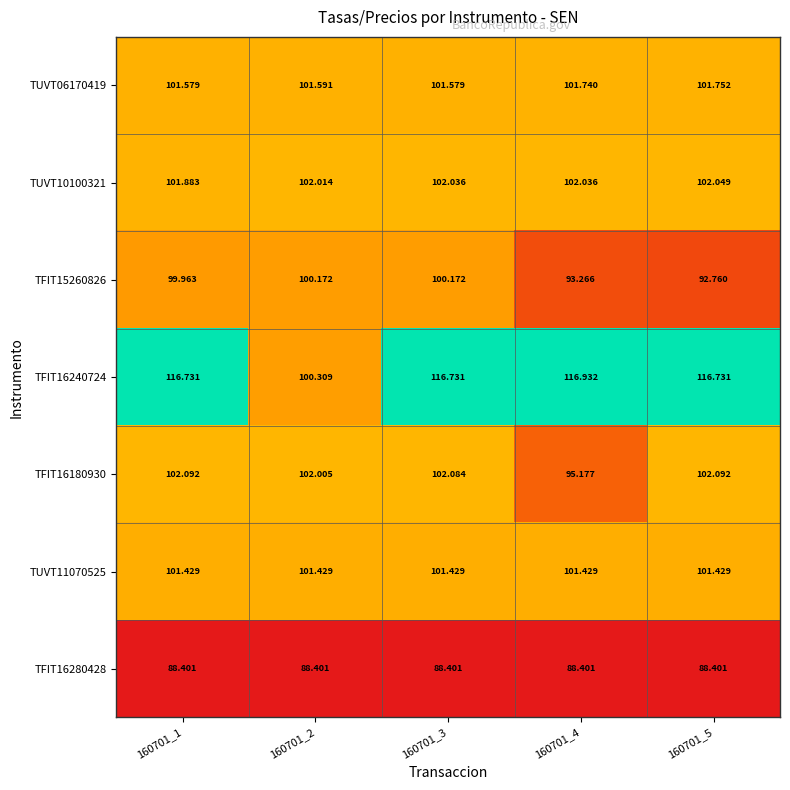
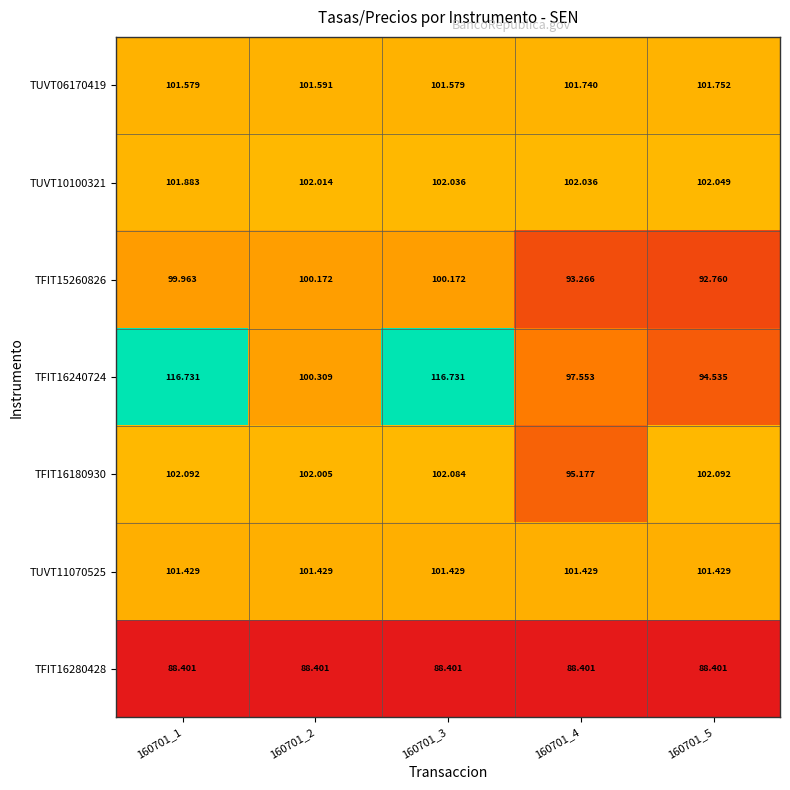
  {
    "TUVT06170419": {
      "160701_1": 101.579,
      "160701_2": 101.591,
      "160701_3": 101.579,
      "160701_4": 101.740,
      "160701_5": 101.752
    },
    "TUVT10100321": {
      "160701_1": 101.883,
      "160701_2": 102.014,
      "160701_3": 102.036,
      "160701_4": 102.036,
      "160701_5": 102.049
    },
    "TFIT15260826": {
      "160701_1": 99.963,
      "160701_2": 100.172,
      "160701_3": 100.172,
      "160701_4": 93.266,
      "160701_5": 92.760
    },
    "TFIT16240724": {
      "160701_1": 116.731,
      "160701_2": 100.309,
      "160701_3": 116.731,
-     "160701_4": 116.932,
-     "160701_5": 116.731
+     "160701_4": 97.553,
+     "160701_5": 94.535
    },
    "TFIT16180930": {
      "160701_1": 102.092,
      "160701_2": 102.005,
      "160701_3": 102.084,
      "160701_4": 95.177,
      "160701_5": 102.092
    },
    "TUVT11070525": {
      "160701_1": 101.429,
      "160701_2": 101.429,
      "160701_3": 101.429,
      "160701_4": 101.429,
      "160701_5": 101.429
    },
    "TFIT16280428": {
      "160701_1": 88.401,
      "160701_2": 88.401,
      "160701_3": 88.401,
      "160701_4": 88.401,
      "160701_5": 88.401
    }
  }
